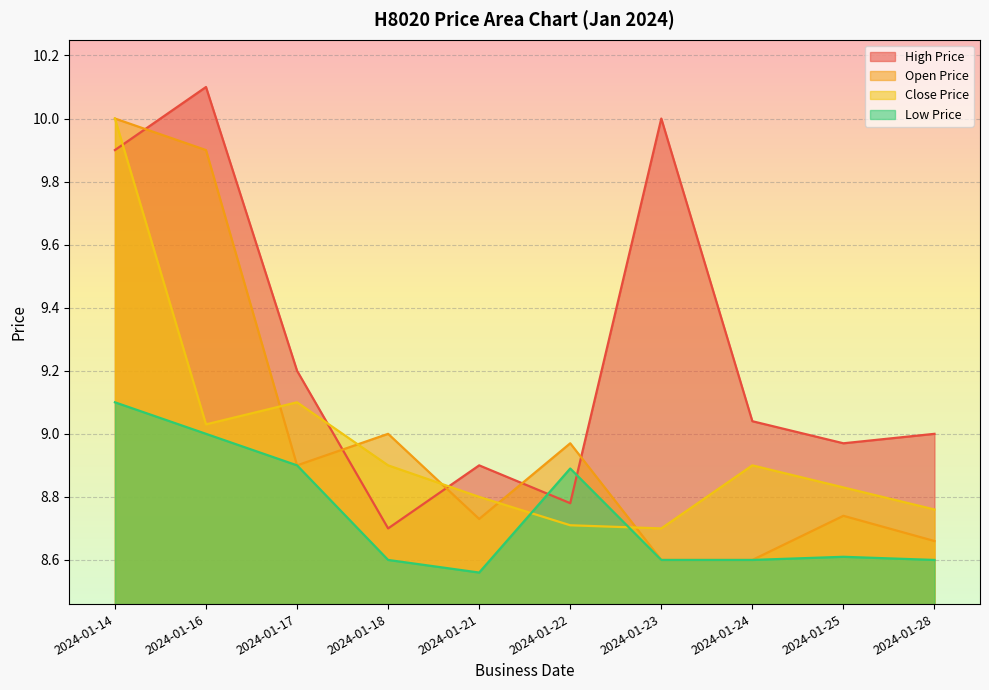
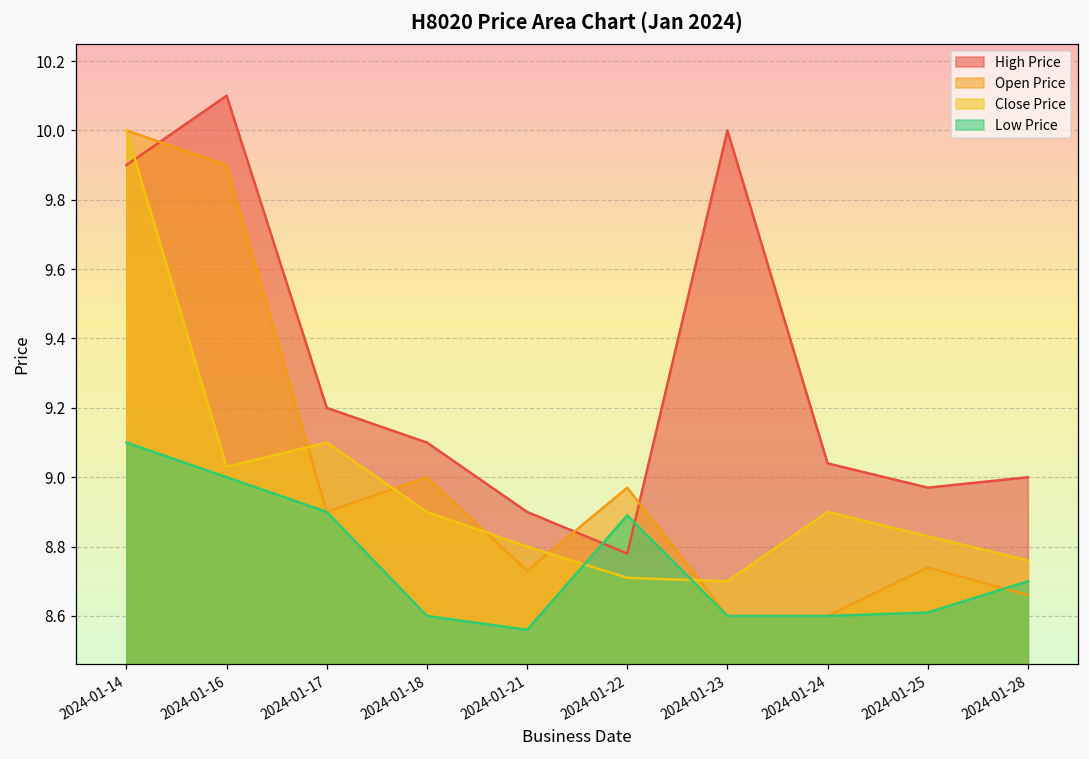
  {
    "High Price": {
      "2024-01-14": 9.9,
      "2024-01-16": 10.1,
      "2024-01-17": 9.2,
-     "2024-01-18": 8.7,
+     "2024-01-18": 9.1,
      "2024-01-21": 8.9,
      "2024-01-22": 8.78,
      "2024-01-23": 10.0,
      "2024-01-24": 9.04,
      "2024-01-25": 8.97,
      "2024-01-28": 9.0
    },
    "Low Price": {
      "2024-01-14": 9.1,
      "2024-01-16": 9.0,
      "2024-01-18": 8.6,
      "2024-01-21": 8.56,
      "2024-01-22": 8.89,
      "2024-01-25": 8.61,
-     "2024-01-28": 8.6
+     "2024-01-28": 8.7
    }
  }
